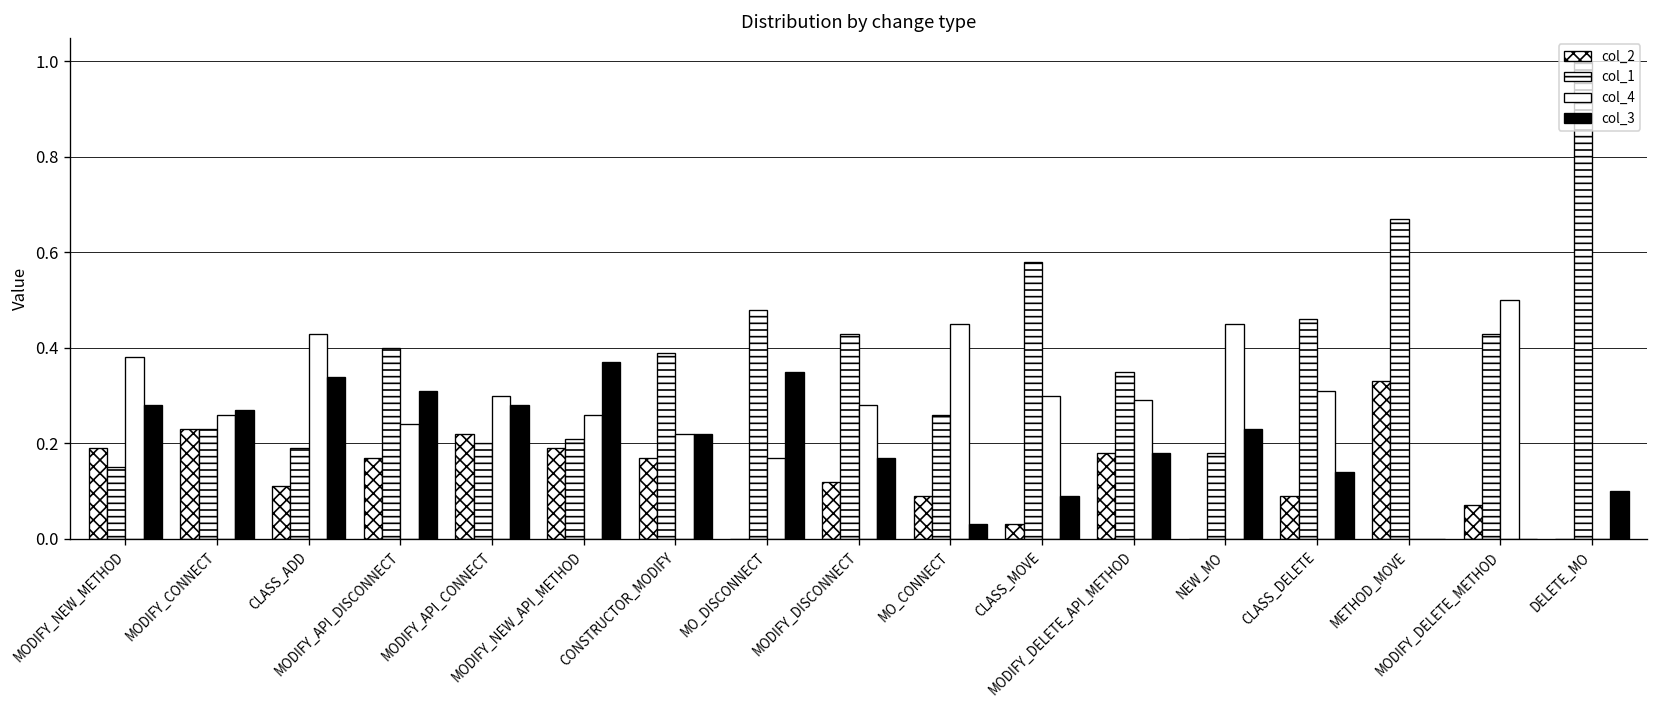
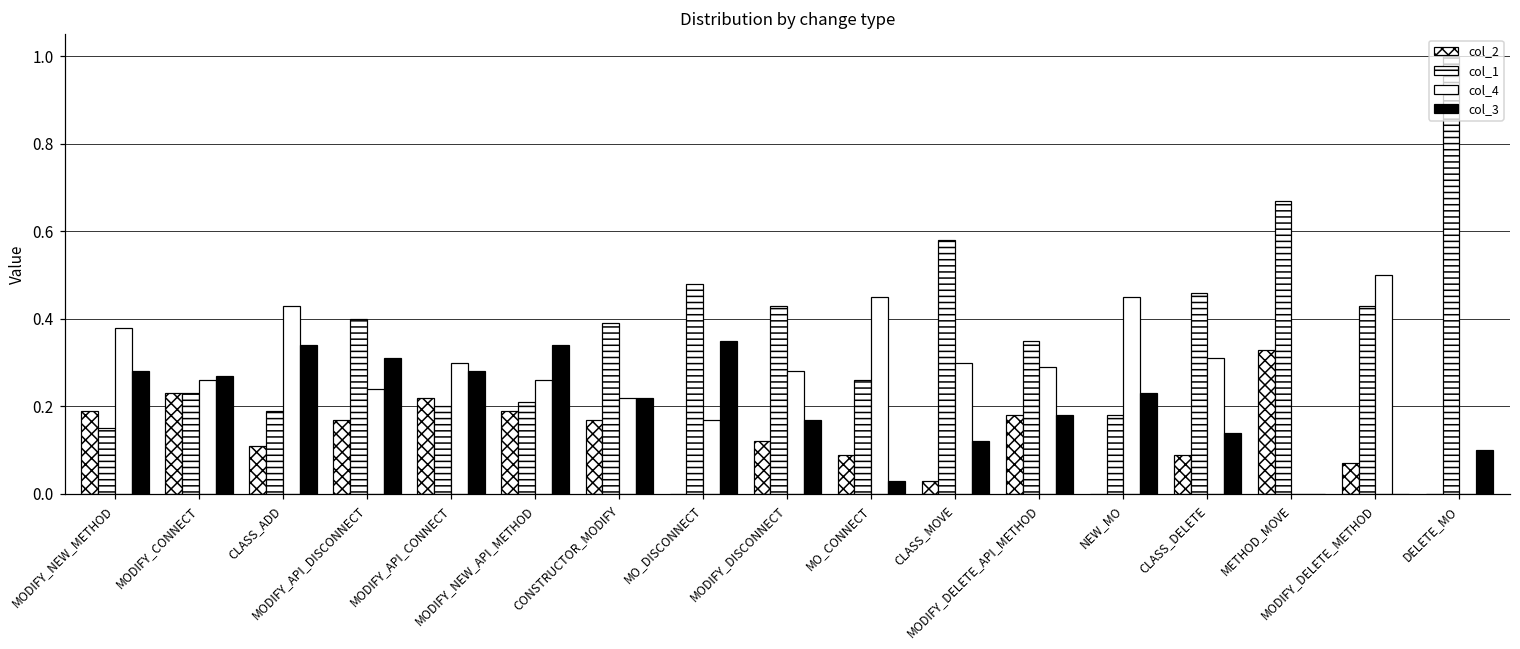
  {
    "col_3": {
      "MODIFY_NEW_METHOD": 0.28,
      "MODIFY_CONNECT": 0.27,
      "CLASS_ADD": 0.34,
      "MODIFY_API_DISCONNECT": 0.31,
      "MODIFY_API_CONNECT": 0.28,
-     "MODIFY_NEW_API_METHOD": 0.37,
+     "MODIFY_NEW_API_METHOD": 0.34,
      "CONSTRUCTOR_MODIFY": 0.22,
      "MO_DISCONNECT": 0.35,
      "MODIFY_DISCONNECT": 0.17,
      "MO_CONNECT": 0.03,
-     "CLASS_MOVE": 0.09,
+     "CLASS_MOVE": 0.12,
      "MODIFY_DELETE_API_METHOD": 0.18,
      "NEW_MO": 0.23,
      "CLASS_DELETE": 0.14,
      "METHOD_MOVE": 0.00,
      "MODIFY_DELETE_METHOD": 0.00,
      "DELETE_MO": 0.10
    }
  }
